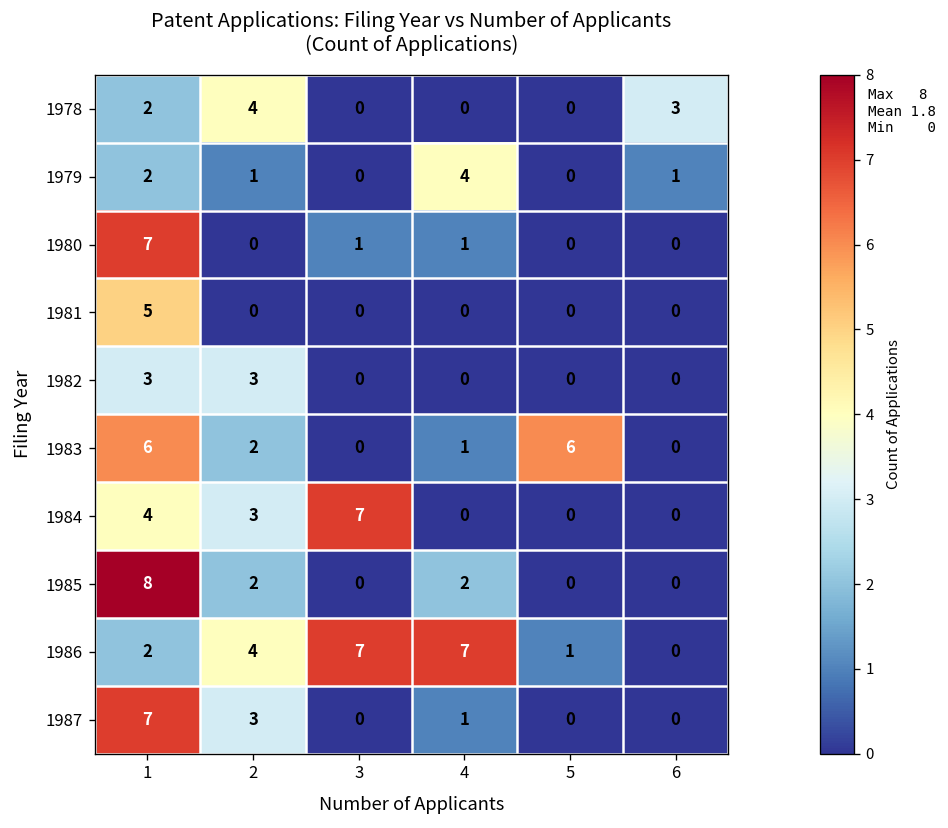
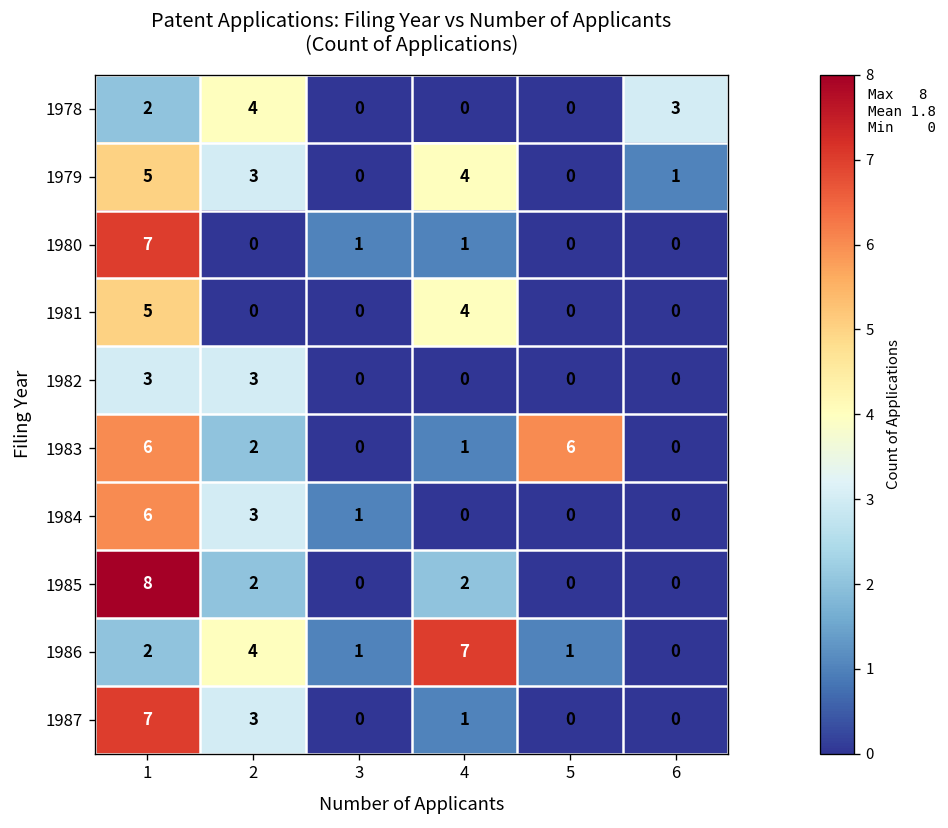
  {
    "1978": {
      "1": 2,
      "2": 4,
      "3": 0,
      "4": 0,
      "5": 0,
      "6": 3
    },
    "1979": {
-     "1": 2,
-     "2": 1,
+     "1": 5,
+     "2": 3,
      "3": 0,
      "4": 4,
      "5": 0,
      "6": 1
    },
    "1980": {
      "1": 7,
      "2": 0,
      "3": 1,
      "4": 1,
      "5": 0,
      "6": 0
    },
    "1981": {
      "1": 5,
      "2": 0,
      "3": 0,
-     "4": 0,
+     "4": 4,
      "5": 0,
      "6": 0
    },
    "1982": {
      "1": 3,
      "2": 3,
      "3": 0,
      "4": 0,
      "5": 0,
      "6": 0
    },
    "1983": {
      "1": 6,
      "2": 2,
      "3": 0,
      "4": 1,
      "5": 6,
      "6": 0
    },
    "1984": {
-     "1": 4,
+     "1": 6,
      "2": 3,
-     "3": 7,
+     "3": 1,
      "4": 0,
      "5": 0,
      "6": 0
    },
    "1985": {
      "1": 8,
      "2": 2,
      "3": 0,
      "4": 2,
      "5": 0,
      "6": 0
    },
    "1986": {
      "1": 2,
      "2": 4,
-     "3": 7,
+     "3": 1,
      "4": 7,
      "5": 1,
      "6": 0
    },
    "1987": {
      "1": 7,
      "2": 3,
      "3": 0,
      "4": 1,
      "5": 0,
      "6": 0
    }
  }
